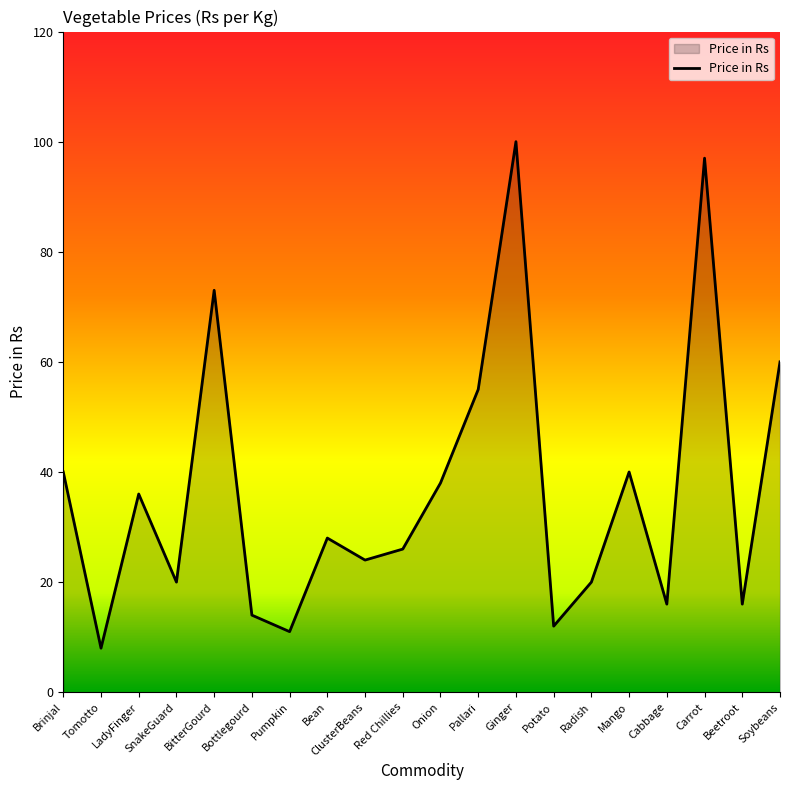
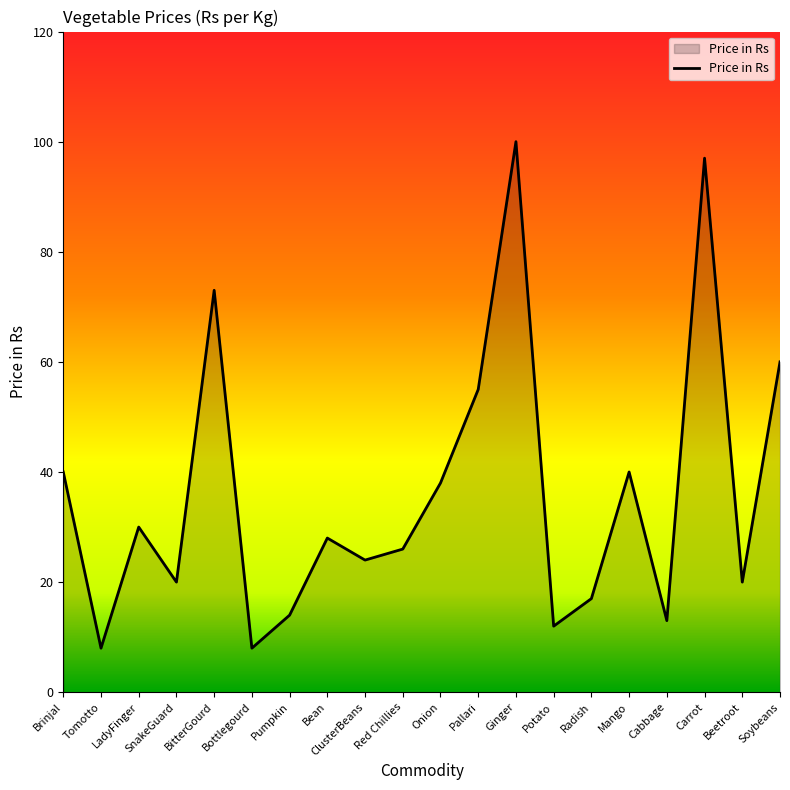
  {
    "Brinjal": 40,
    "Tomotto": 8,
-   "LadyFinger": 36,
+   "LadyFinger": 30,
    "SnakeGuard": 20,
    "BitterGourd": 73,
-   "Bottlegourd": 14,
-   "Pumpkin": 11,
+   "Bottlegourd": 8,
+   "Pumpkin": 14,
    "Bean": 28,
    "ClusterBeans": 24,
    "Red Chillies": 26,
    "Onion": 38,
    "Pallari": 55,
    "Ginger": 100,
    "Potato": 12,
-   "Radish": 20,
+   "Radish": 17,
    "Mango": 40,
-   "Cabbage": 16,
+   "Cabbage": 13,
    "Carrot": 97,
-   "Beetroot": 16,
+   "Beetroot": 20,
    "Soybeans": 60
  }
